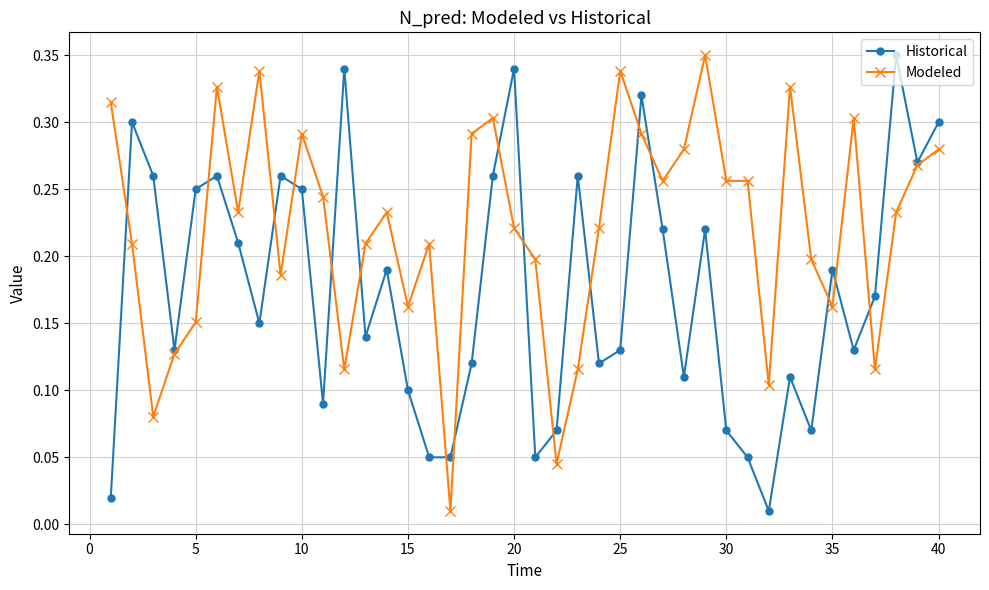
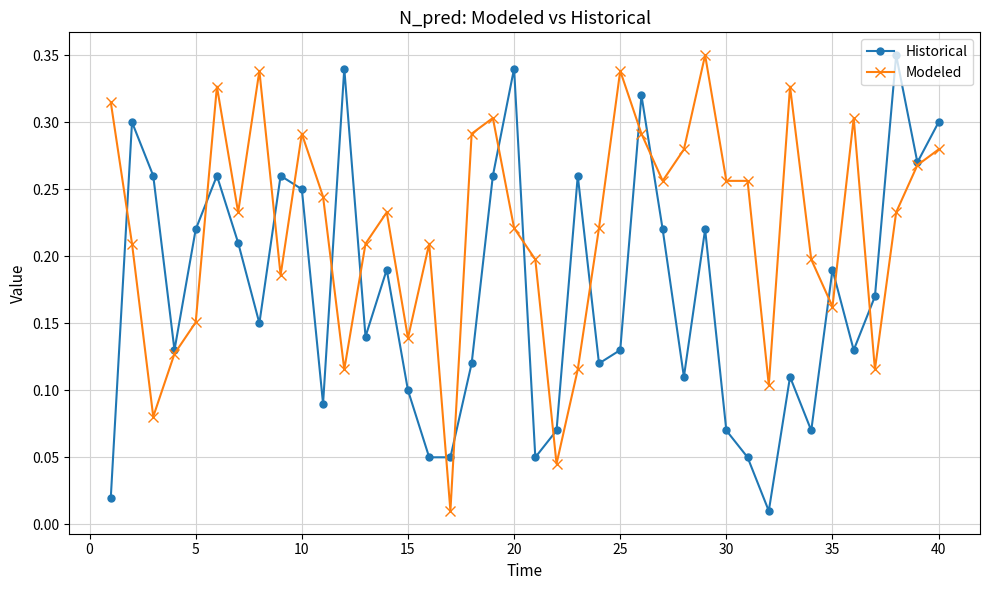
  {
    "Historical": {
-     "5": 0.25,
+     "5": 0.22,
      "10": 0.25,
      "15": 0.10,
      "20": 0.34,
      "25": 0.13,
      "30": 0.07,
      "35": 0.19,
      "40": 0.30
    },
    "Modeled": {
      "5": 0.151,
      "10": 0.291,
-     "15": 0.162,
+     "15": 0.139,
      "20": 0.221,
      "25": 0.338,
      "30": 0.256,
      "35": 0.162,
      "40": 0.280
    }
  }
